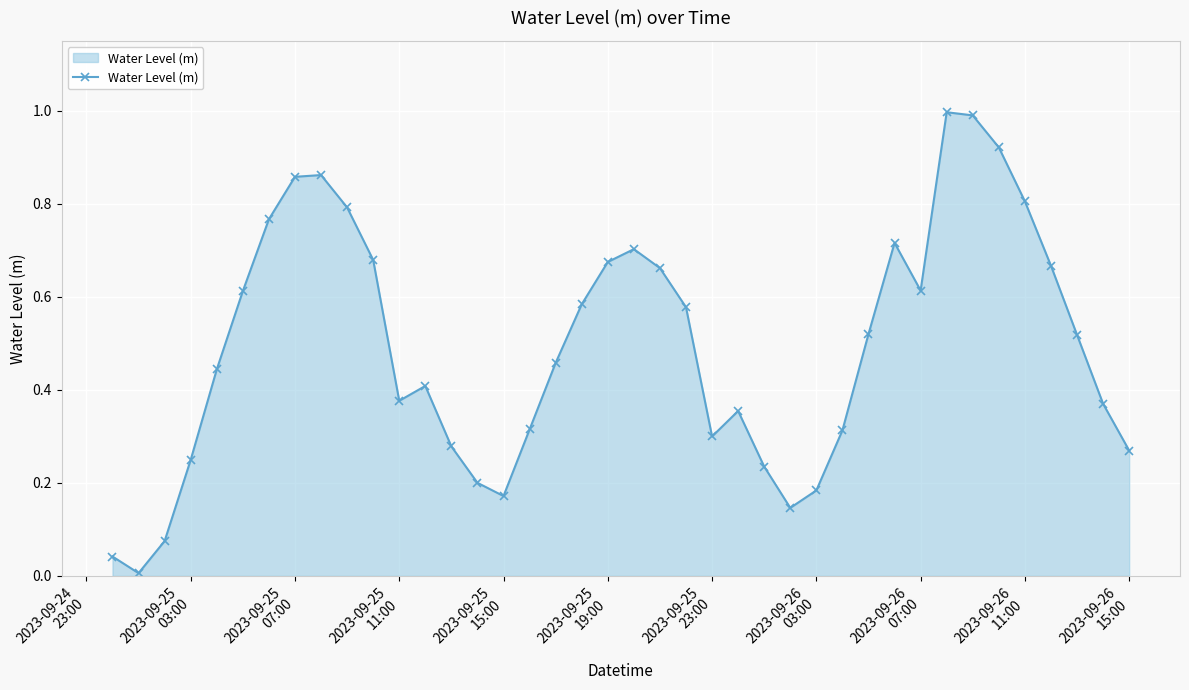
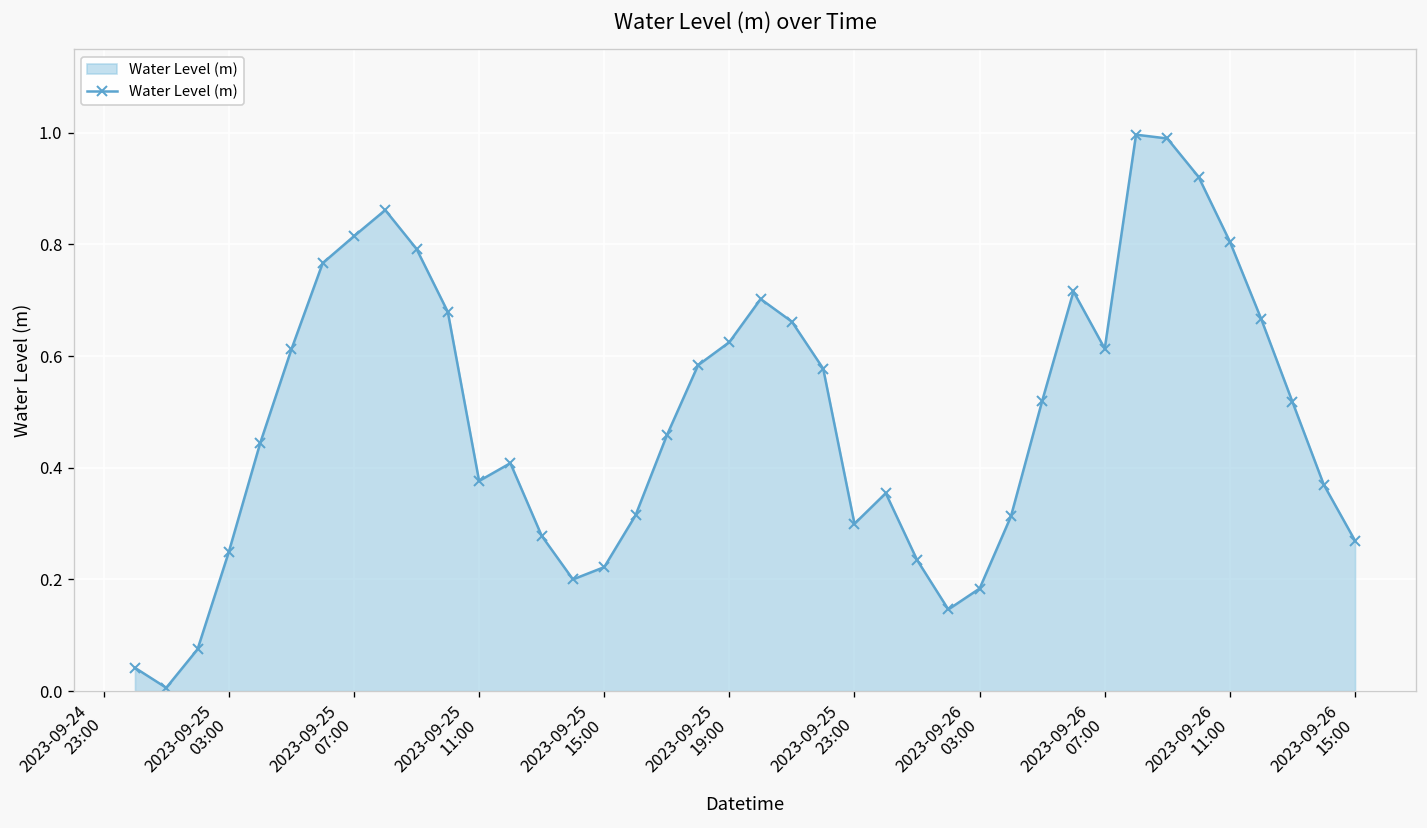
  {
    "2023-09-25 03:00": 0.25,
-   "2023-09-25 07:00": 0.86,
+   "2023-09-25 07:00": 0.81,
    "2023-09-25 11:00": 0.38,
-   "2023-09-25 15:00": 0.17,
-   "2023-09-25 19:00": 0.67,
+   "2023-09-25 15:00": 0.22,
+   "2023-09-25 19:00": 0.63,
    "2023-09-25 23:00": 0.30,
    "2023-09-26 03:00": 0.18,
    "2023-09-26 07:00": 0.61,
    "2023-09-26 11:00": 0.81,
    "2023-09-26 15:00": 0.27
  }
